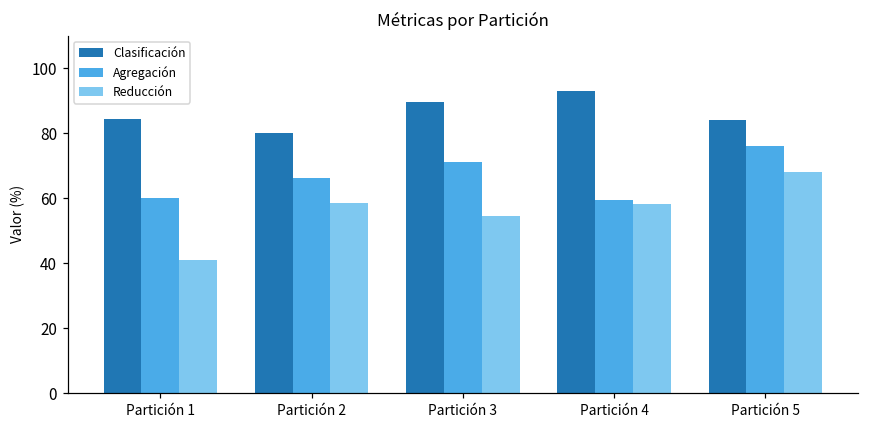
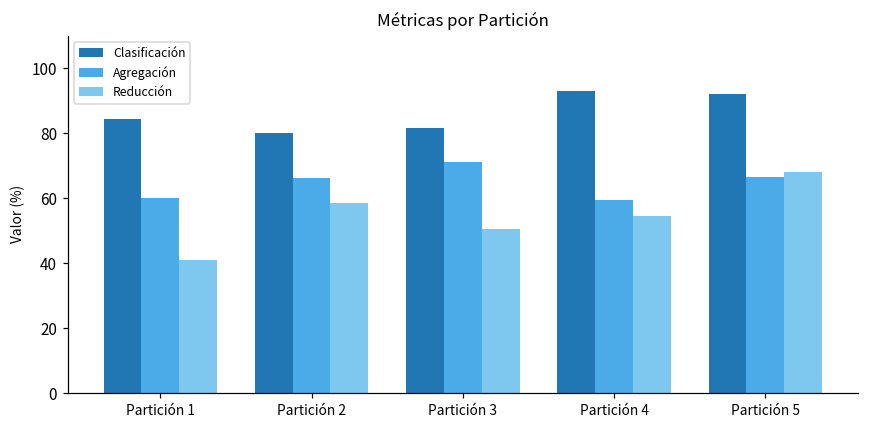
  {
    "Clasificación": {
      "Partición 1": 84,
      "Partición 2": 80,
-     "Partición 3": 90,
+     "Partición 3": 81,
      "Partición 4": 93,
-     "Partición 5": 84
+     "Partición 5": 92
    },
    "Agregación": {
      "Partición 1": 60,
      "Partición 2": 66,
      "Partición 3": 71,
      "Partición 4": 59,
-     "Partición 5": 76
+     "Partición 5": 67
    },
    "Reducción": {
      "Partición 1": 41,
      "Partición 2": 59,
-     "Partición 3": 55,
-     "Partición 4": 58,
+     "Partición 3": 51,
+     "Partición 4": 55,
      "Partición 5": 68
    }
  }
